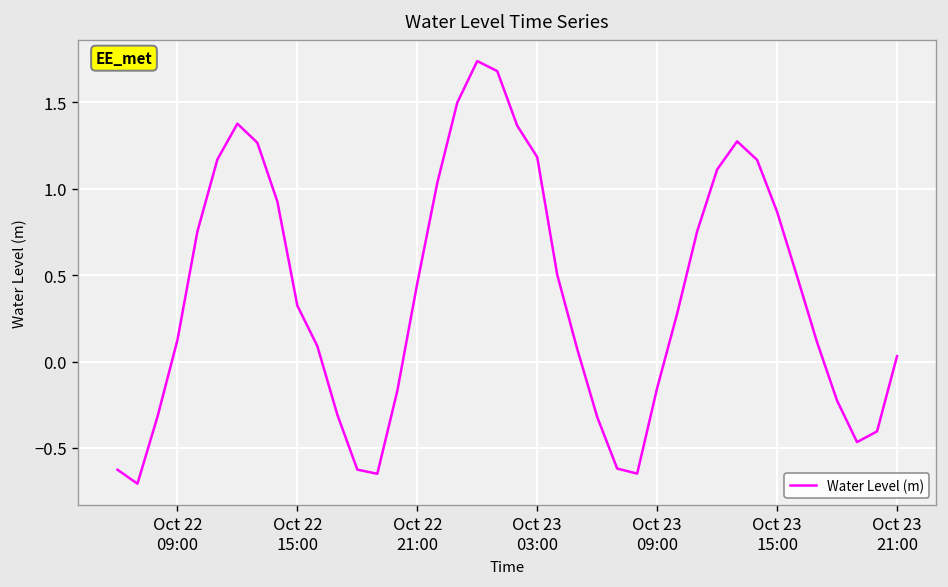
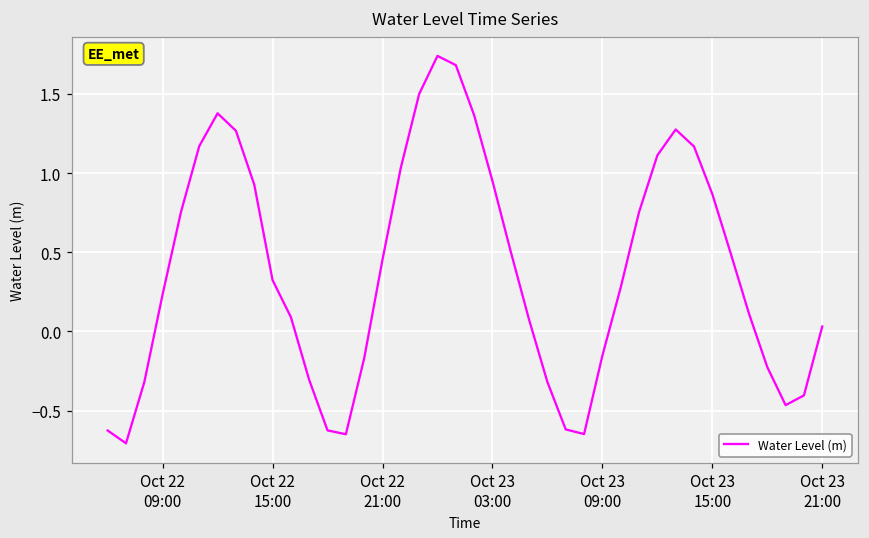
  {
-   "Oct 22 09:00": 0.12,
+   "Oct 22 09:00": 0.23,
    "Oct 22 15:00": 0.32,
    "Oct 22 21:00": 0.45,
-   "Oct 23 03:00": 1.18,
+   "Oct 23 03:00": 0.95,
    "Oct 23 09:00": -0.15,
    "Oct 23 15:00": 0.87,
    "Oct 23 21:00": 0.03
  }
